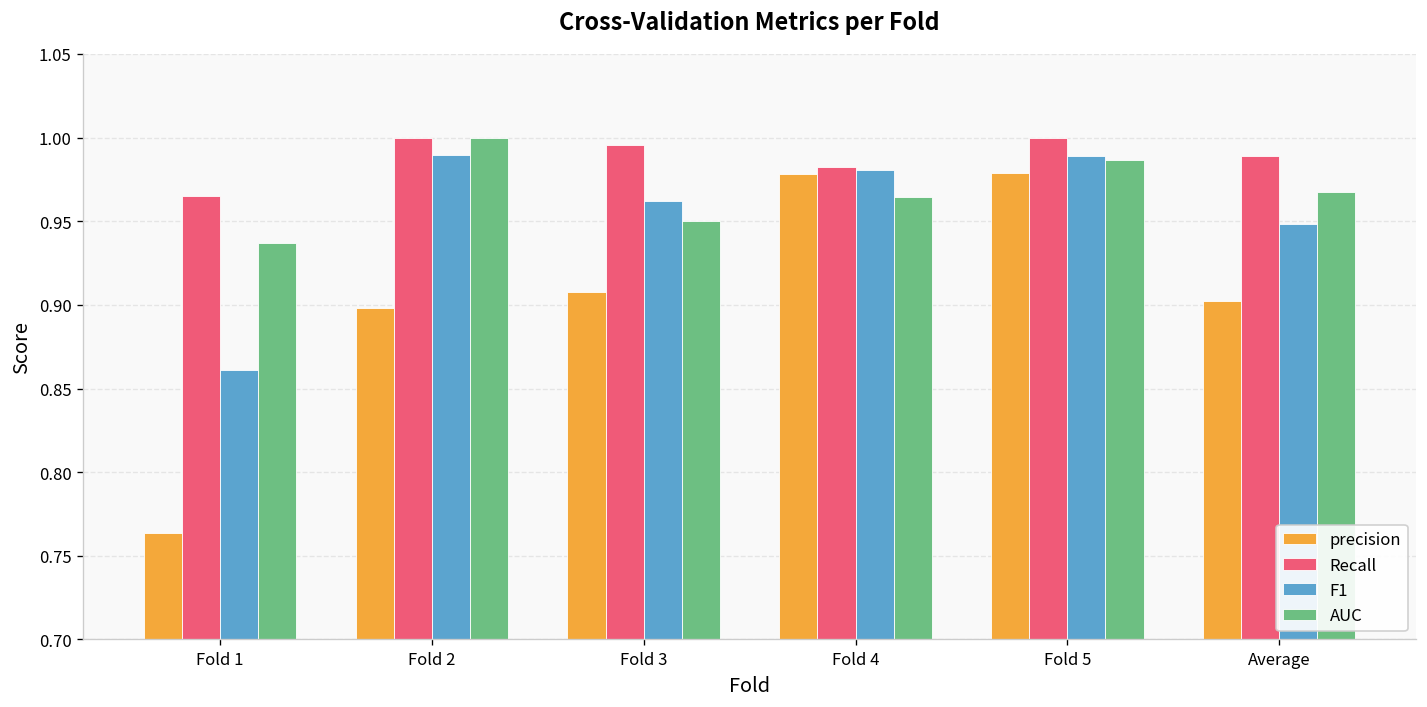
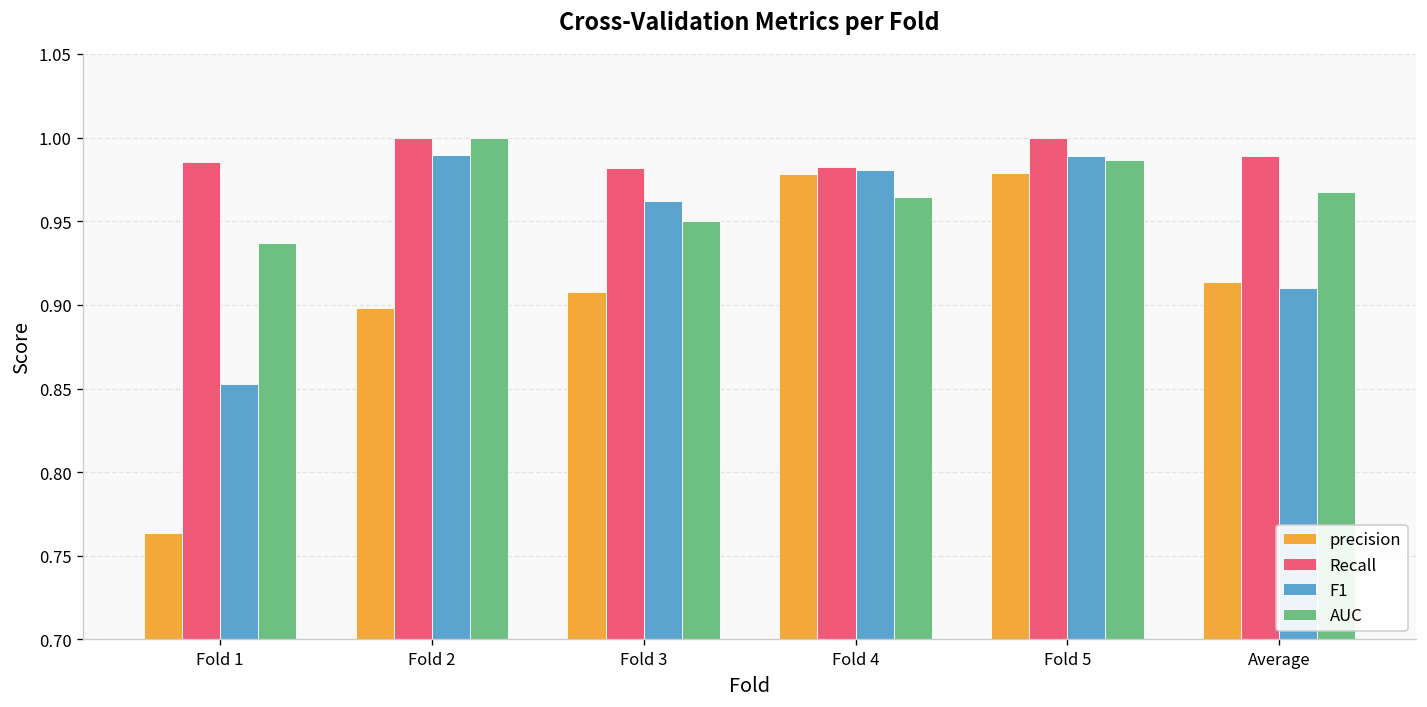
  {
    "precision": {
      "Fold 1": 0.764,
      "Fold 2": 0.898,
      "Fold 3": 0.907,
      "Fold 4": 0.978,
      "Fold 5": 0.979,
-     "Average": 0.902
+     "Average": 0.914
    },
    "Recall": {
-     "Fold 1": 0.965,
+     "Fold 1": 0.986,
      "Fold 2": 1.000,
-     "Fold 3": 0.996,
+     "Fold 3": 0.982,
      "Fold 4": 0.983,
      "Fold 5": 1.000,
      "Average": 0.989
    },
    "F1": {
-     "Fold 1": 0.861,
+     "Fold 1": 0.853,
      "Fold 2": 0.990,
      "Fold 3": 0.962,
      "Fold 4": 0.980,
      "Fold 5": 0.989,
-     "Average": 0.948
+     "Average": 0.910
    },
    "AUC": {
      "Fold 1": 0.937,
      "Fold 2": 1.000,
      "Fold 3": 0.950,
      "Fold 4": 0.965,
      "Fold 5": 0.987,
      "Average": 0.968
    }
  }
